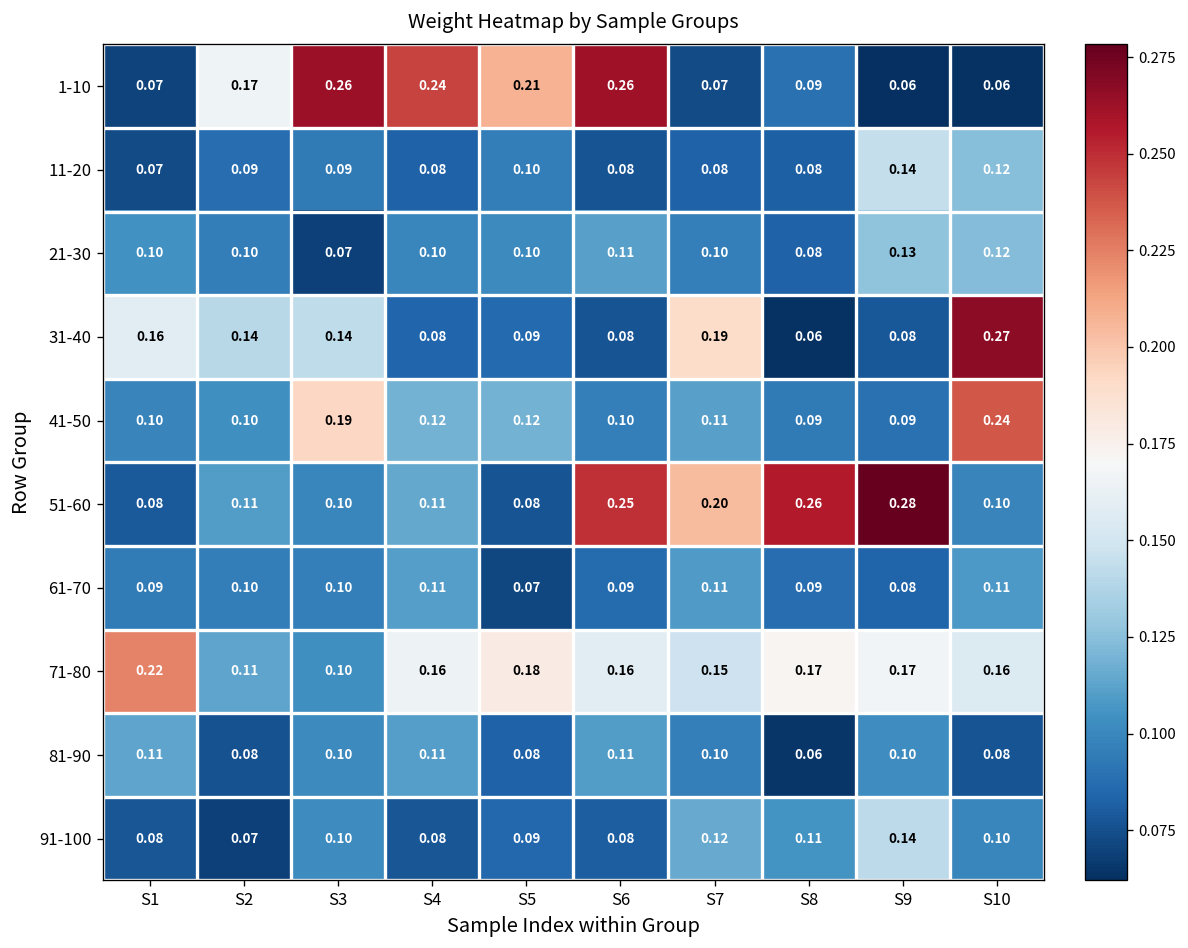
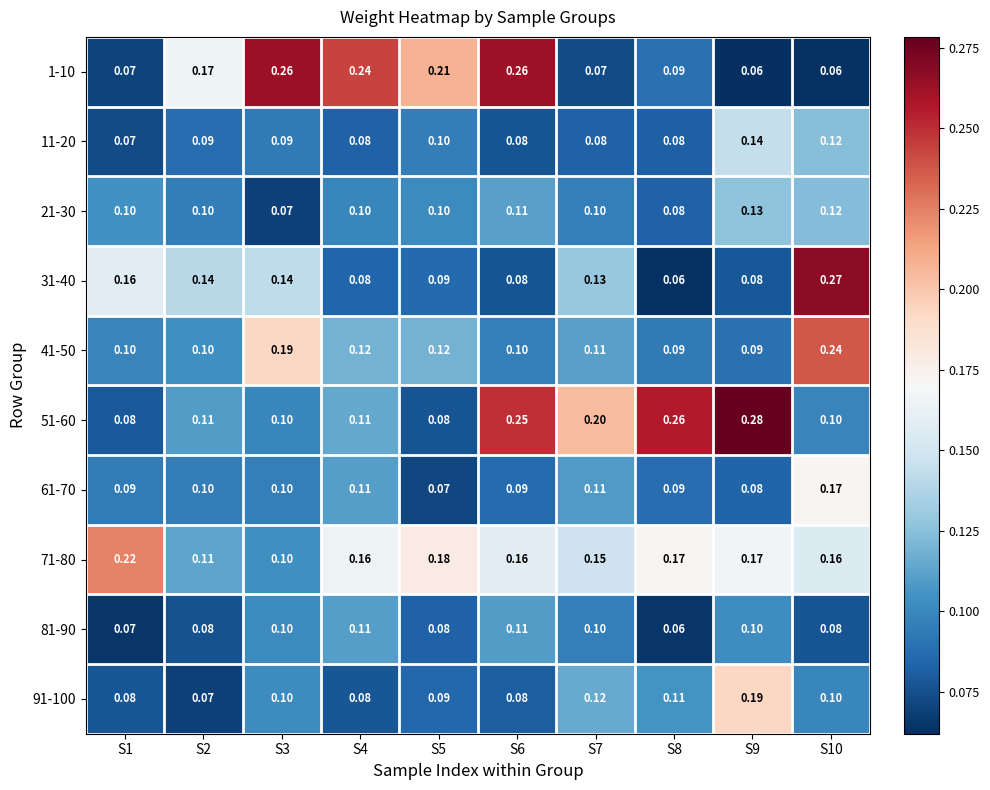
  {
    "1-10": {
      "S1": 0.07,
      "S2": 0.17,
      "S3": 0.26,
      "S4": 0.24,
      "S5": 0.21,
      "S6": 0.26,
      "S7": 0.07,
      "S8": 0.09,
      "S9": 0.06,
      "S10": 0.06
    },
    "11-20": {
      "S1": 0.07,
      "S2": 0.09,
      "S3": 0.09,
      "S4": 0.08,
      "S5": 0.10,
      "S6": 0.08,
      "S7": 0.08,
      "S8": 0.08,
      "S9": 0.14,
      "S10": 0.12
    },
    "21-30": {
      "S1": 0.10,
      "S2": 0.10,
      "S3": 0.07,
      "S4": 0.10,
      "S5": 0.10,
      "S6": 0.11,
      "S7": 0.10,
      "S8": 0.08,
      "S9": 0.13,
      "S10": 0.12
    },
    "31-40": {
      "S1": 0.16,
      "S2": 0.14,
      "S3": 0.14,
      "S4": 0.08,
      "S5": 0.09,
      "S6": 0.08,
-     "S7": 0.19,
+     "S7": 0.13,
      "S8": 0.06,
      "S9": 0.08,
      "S10": 0.27
    },
    "41-50": {
      "S1": 0.10,
      "S2": 0.10,
      "S3": 0.19,
      "S4": 0.12,
      "S5": 0.12,
      "S6": 0.10,
      "S7": 0.11,
      "S8": 0.09,
      "S9": 0.09,
      "S10": 0.24
    },
    "51-60": {
      "S1": 0.08,
      "S2": 0.11,
      "S3": 0.10,
      "S4": 0.11,
      "S5": 0.08,
      "S6": 0.25,
      "S7": 0.20,
      "S8": 0.26,
      "S9": 0.28,
      "S10": 0.10
    },
    "61-70": {
      "S1": 0.09,
      "S2": 0.10,
      "S3": 0.10,
      "S4": 0.11,
      "S5": 0.07,
      "S6": 0.09,
      "S7": 0.11,
      "S8": 0.09,
      "S9": 0.08,
-     "S10": 0.11
+     "S10": 0.17
    },
    "71-80": {
      "S1": 0.22,
      "S2": 0.11,
      "S3": 0.10,
      "S4": 0.16,
      "S5": 0.18,
      "S6": 0.16,
      "S7": 0.15,
      "S8": 0.17,
      "S9": 0.17,
      "S10": 0.16
    },
    "81-90": {
-     "S1": 0.11,
+     "S1": 0.07,
      "S2": 0.08,
      "S3": 0.10,
      "S4": 0.11,
      "S5": 0.08,
      "S6": 0.11,
      "S7": 0.10,
      "S8": 0.06,
      "S9": 0.10,
      "S10": 0.08
    },
    "91-100": {
      "S1": 0.08,
      "S2": 0.07,
      "S3": 0.10,
      "S4": 0.08,
      "S5": 0.09,
      "S6": 0.08,
      "S7": 0.12,
      "S8": 0.11,
-     "S9": 0.14,
+     "S9": 0.19,
      "S10": 0.10
    }
  }
